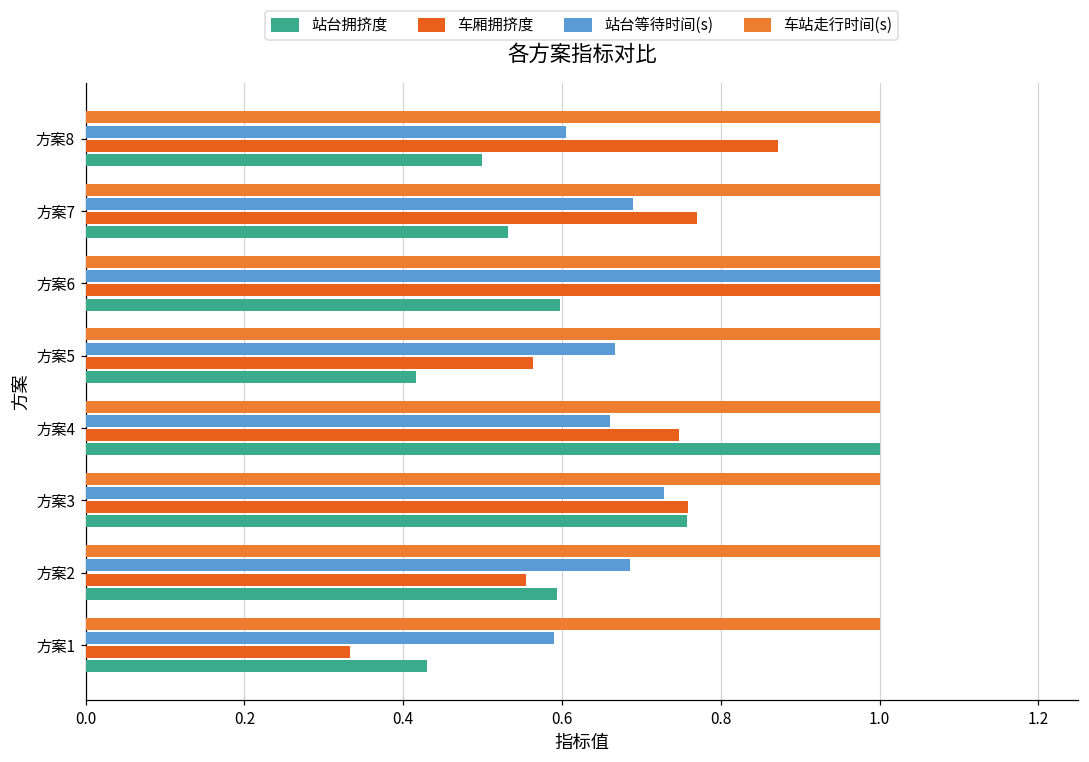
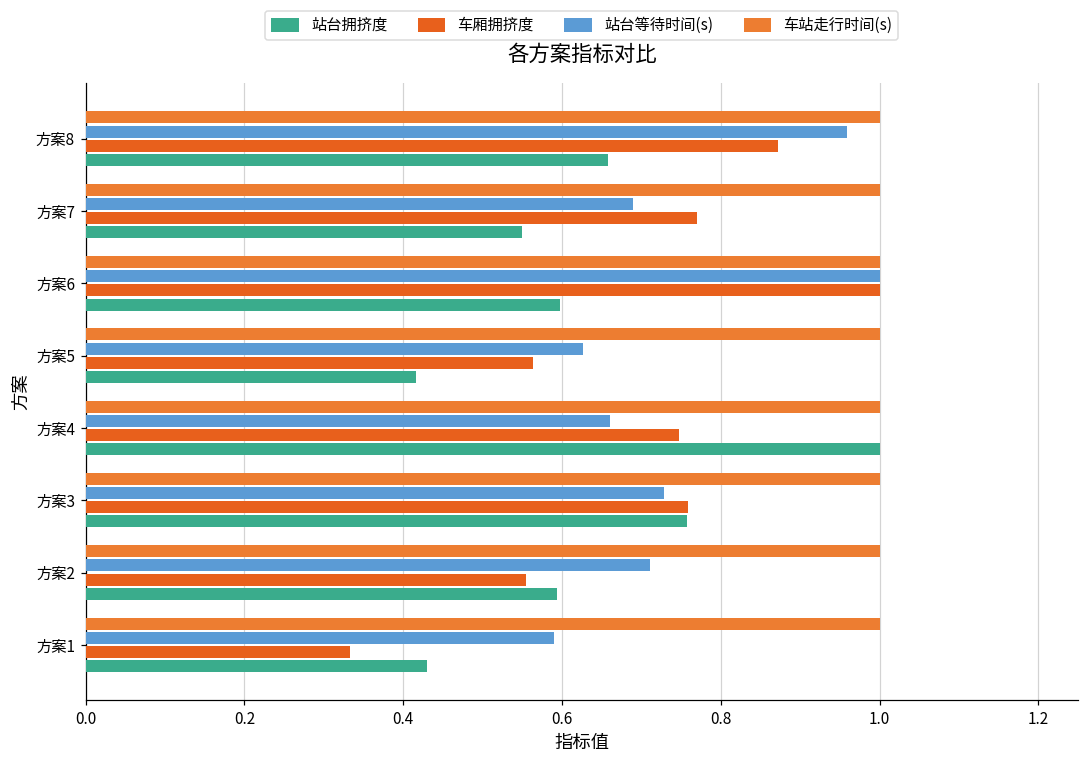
  {
    "站台拥挤度": {
-     "方案8": 0.50,
-     "方案7": 0.53,
+     "方案8": 0.66,
+     "方案7": 0.55,
      "方案6": 0.60,
      "方案5": 0.42,
      "方案4": 1.00,
      "方案3": 0.76,
      "方案2": 0.59,
      "方案1": 0.43
    },
    "站台等待时间(s)": {
-     "方案8": 0.61,
+     "方案8": 0.96,
      "方案7": 0.69,
      "方案6": 1.00,
-     "方案5": 0.67,
+     "方案5": 0.63,
      "方案4": 0.66,
      "方案3": 0.73,
-     "方案2": 0.69,
+     "方案2": 0.71,
      "方案1": 0.59
    }
  }
